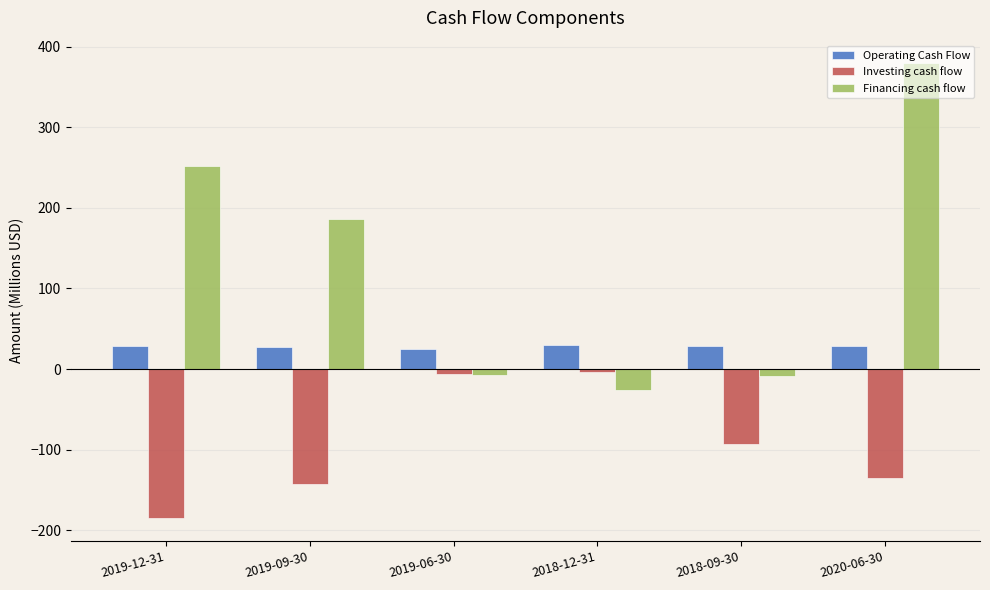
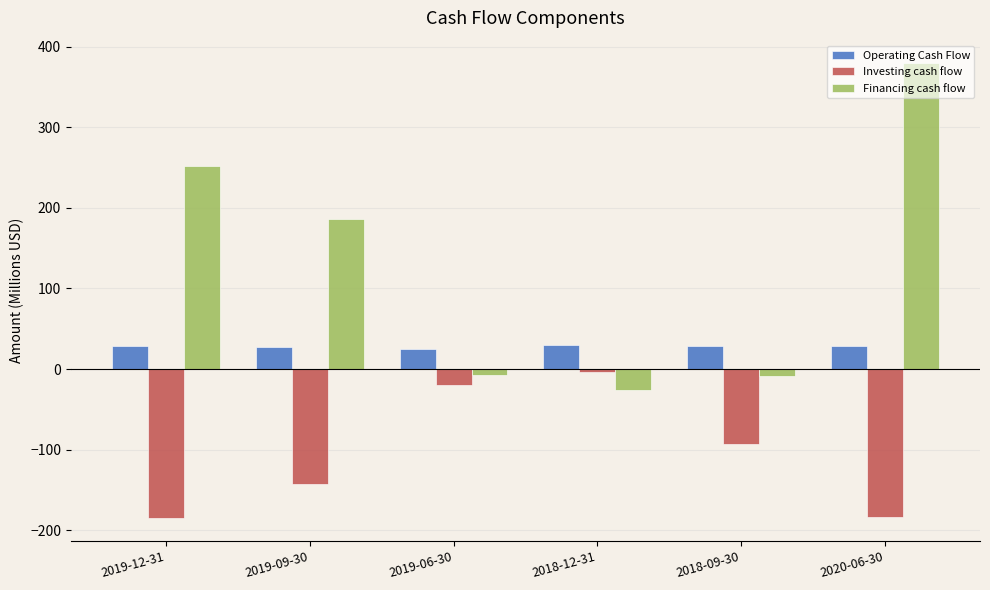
  {
    "Operating Cash Flow": {
      "2019-12-31": 30,
      "2019-09-30": 30,
      "2019-06-30": 20,
      "2018-12-31": 30,
      "2018-09-30": 30,
      "2020-06-30": 30
    },
    "Investing cash flow": {
      "2019-12-31": -190,
      "2019-09-30": -140,
-     "2019-06-30": -10,
+     "2019-06-30": -20,
      "2018-12-31": 0,
      "2018-09-30": -90,
-     "2020-06-30": -130
+     "2020-06-30": -180
    },
    "Financing cash flow": {
      "2019-12-31": 250,
      "2019-09-30": 190,
      "2019-06-30": -10,
      "2018-12-31": -30,
      "2018-09-30": -10
    }
  }
